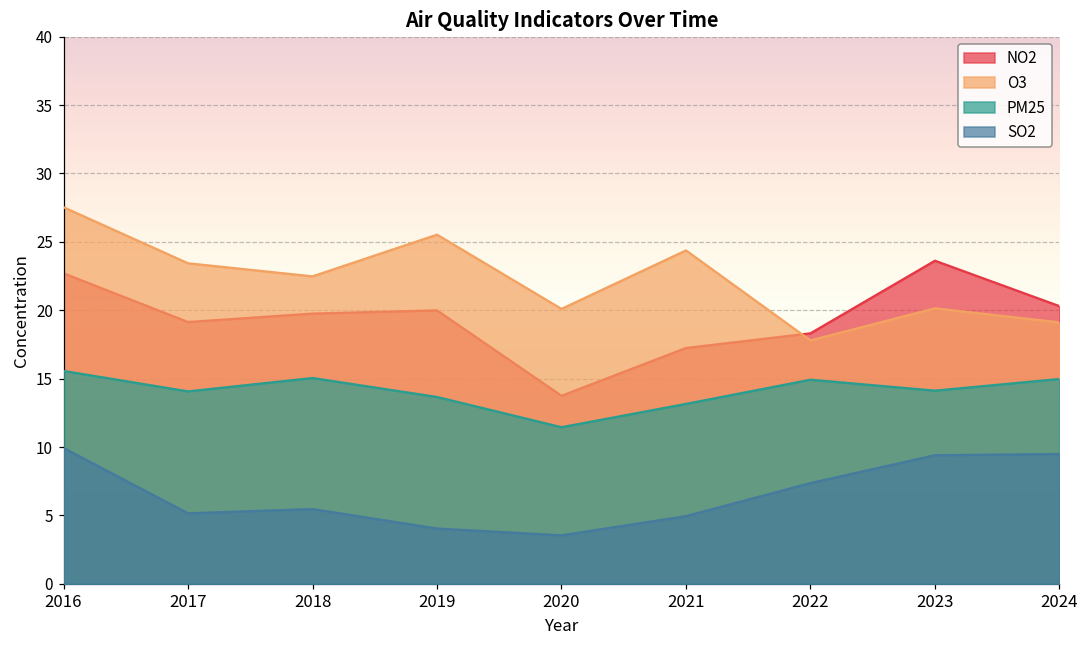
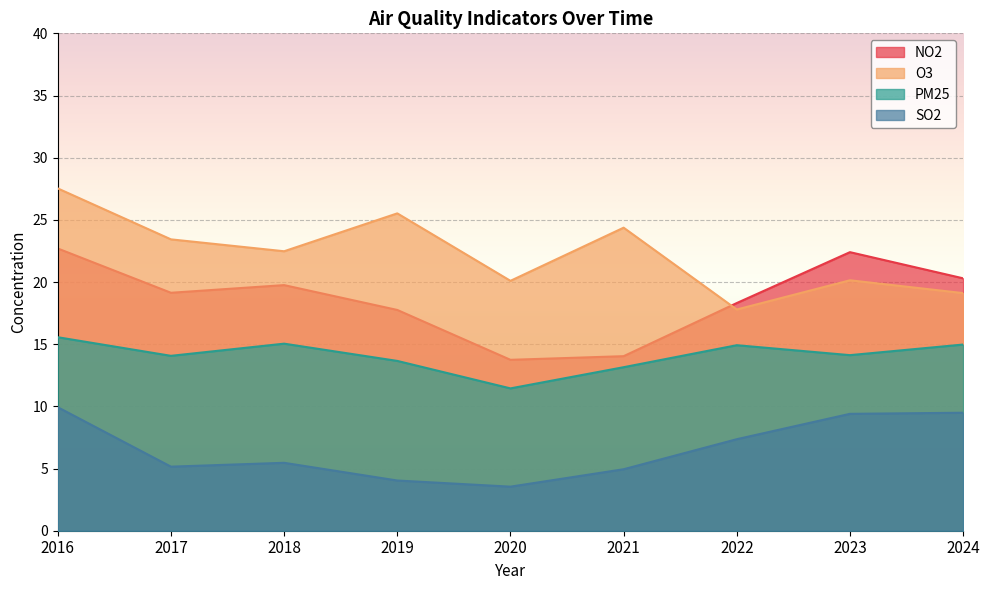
  {
    "NO2": {
      "2016": 22.7,
      "2017": 19.1,
      "2018": 19.8,
-     "2019": 20.0,
+     "2019": 17.8,
      "2020": 13.7,
-     "2021": 17.2,
+     "2021": 14.0,
      "2022": 18.3,
-     "2023": 23.6,
+     "2023": 22.4,
      "2024": 20.3
    },
    "O3": {
      "2016": 27.5,
      "2017": 23.4,
      "2018": 22.5,
      "2019": 25.5,
      "2020": 20.1,
      "2021": 24.4,
      "2022": 17.8,
      "2023": 20.1,
      "2024": 19.1
    }
  }
